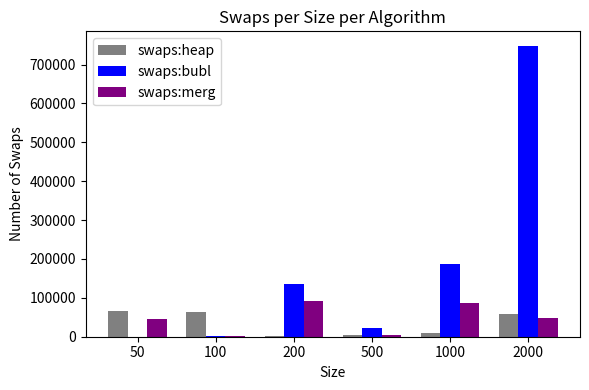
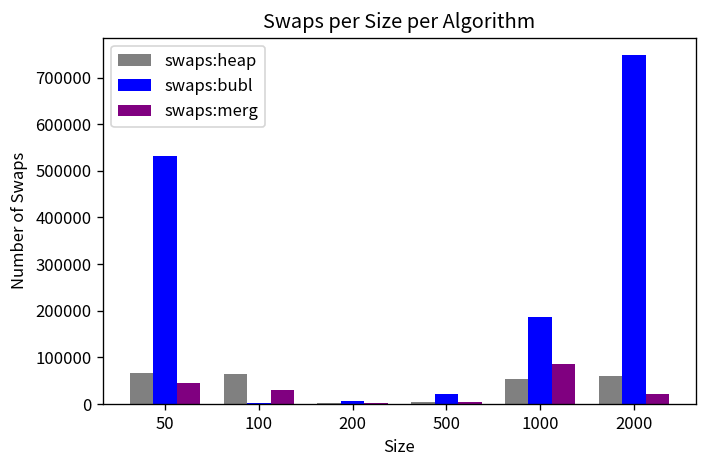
  {
    "swaps:heap": {
      "50": 70000,
      "100": 60000,
-     "1000": 10000,
+     "1000": 50000,
      "2000": 60000
    },
    "swaps:bubl": {
-     "50": 0,
-     "200": 140000,
+     "50": 530000,
+     "200": 10000,
      "500": 20000,
      "1000": 190000,
      "2000": 750000
    },
    "swaps:merg": {
      "50": 50000,
-     "100": 0,
-     "200": 90000,
+     "100": 30000,
+     "200": 0,
      "1000": 90000,
-     "2000": 50000
+     "2000": 20000
    }
  }
